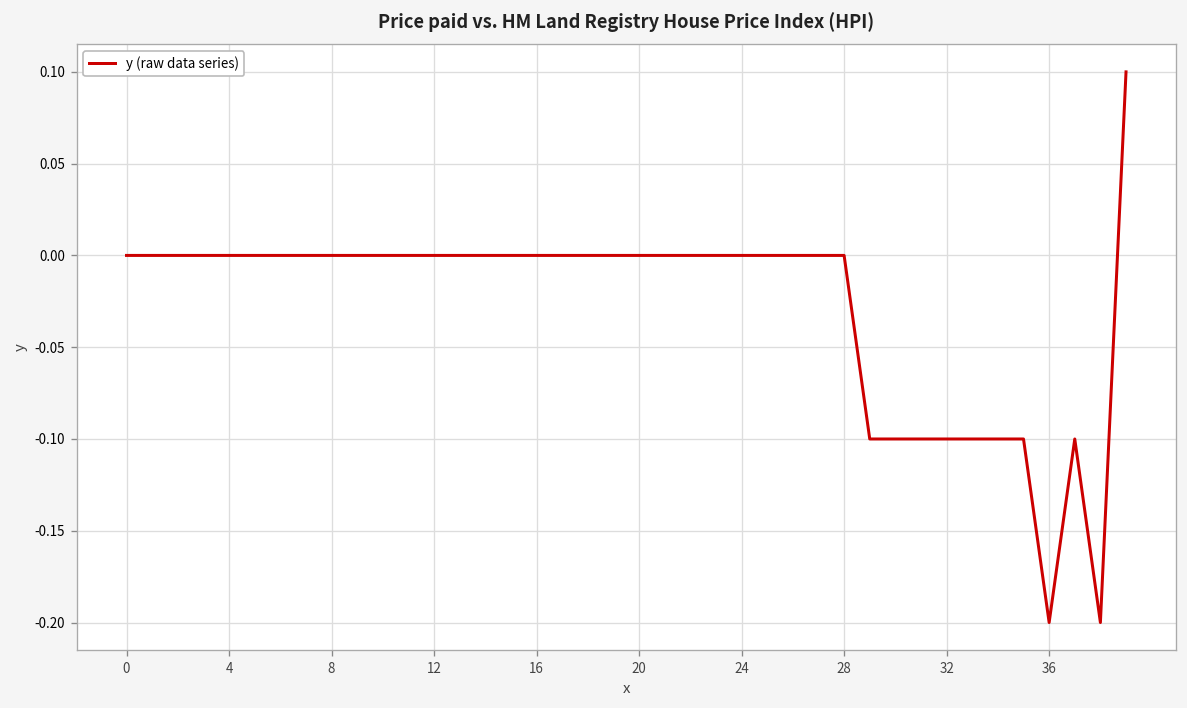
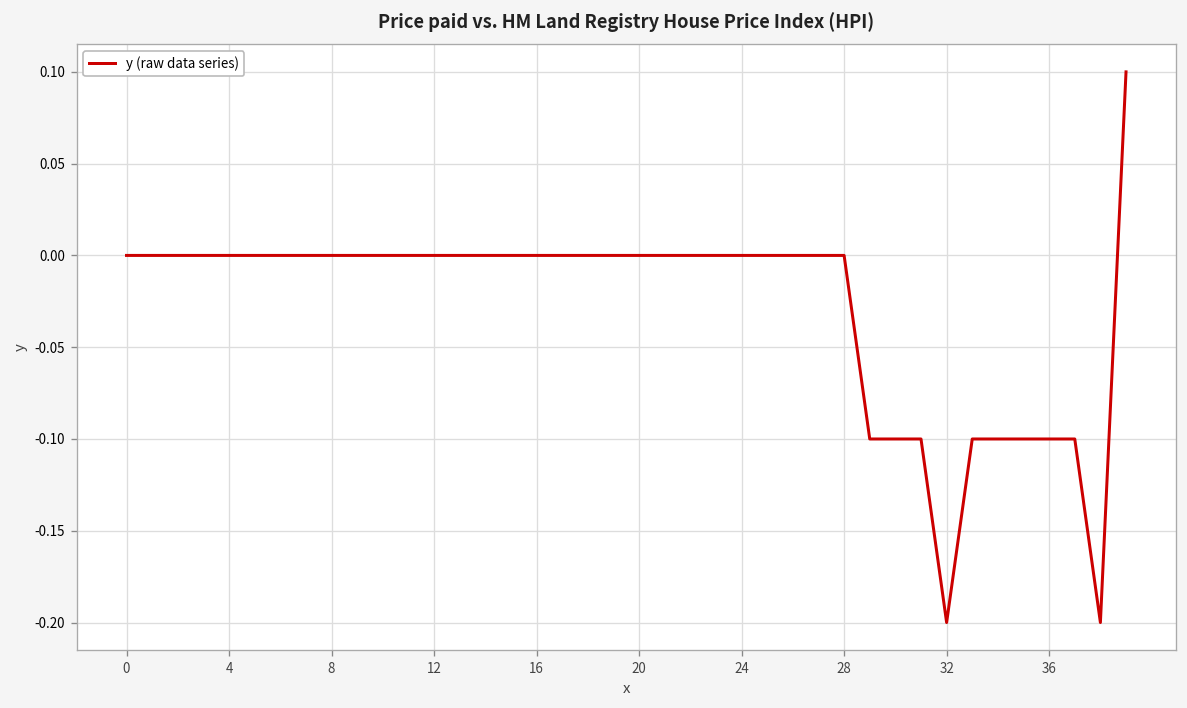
  {
    "0": 0.0,
    "4": 0.0,
    "8": 0.0,
    "12": 0.0,
    "16": 0.0,
    "20": 0.0,
    "24": 0.0,
    "28": 0.0,
-   "32": -0.1,
-   "36": -0.2
+   "32": -0.2,
+   "36": -0.1
  }
